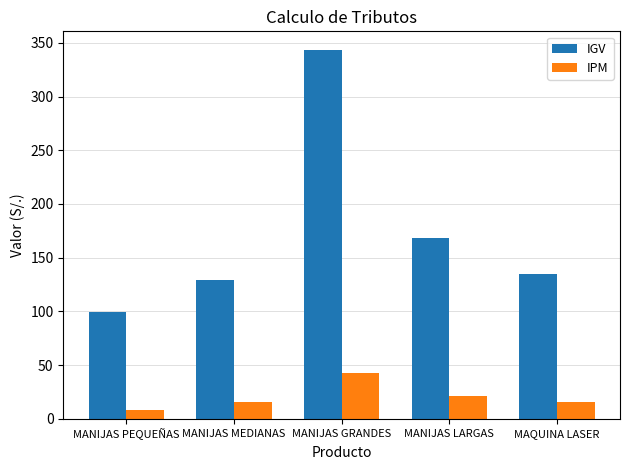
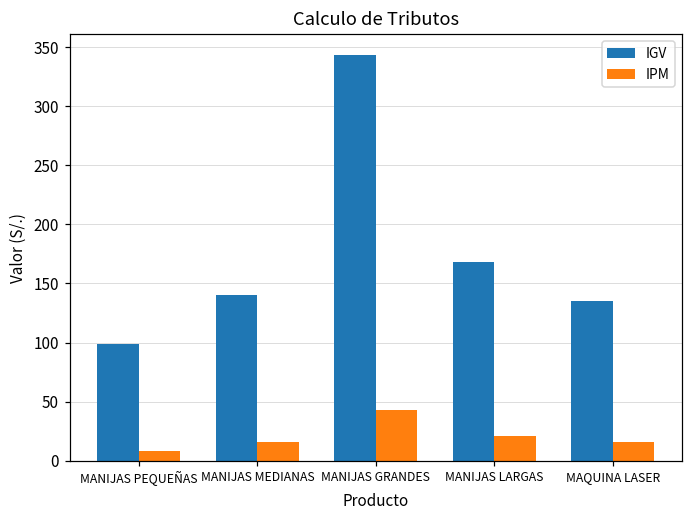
  {
    "IGV": {
      "MANIJAS PEQUEÑAS": 99,
-     "MANIJAS MEDIANAS": 129,
+     "MANIJAS MEDIANAS": 140,
      "MANIJAS GRANDES": 344,
      "MANIJAS LARGAS": 168,
      "MAQUINA LASER": 135
    },
    "IPM": {
      "MANIJAS PEQUEÑAS": 9,
      "MANIJAS MEDIANAS": 16,
      "MANIJAS GRANDES": 43,
      "MANIJAS LARGAS": 21,
      "MAQUINA LASER": 16
    }
  }
